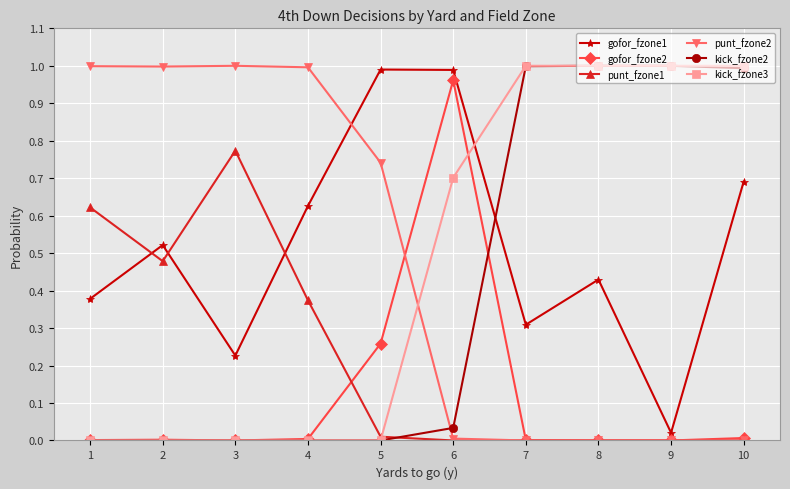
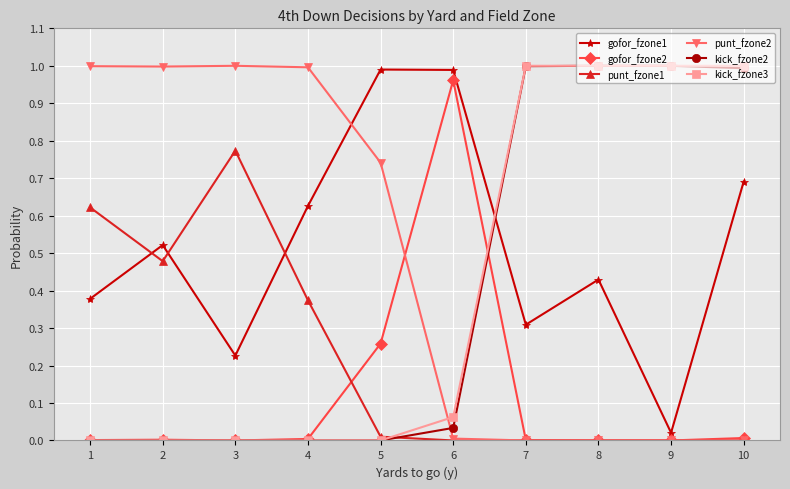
  {
    "kick_fzone3": {
-     "6": 0.70
+     "6": 0.06
    }
  }
